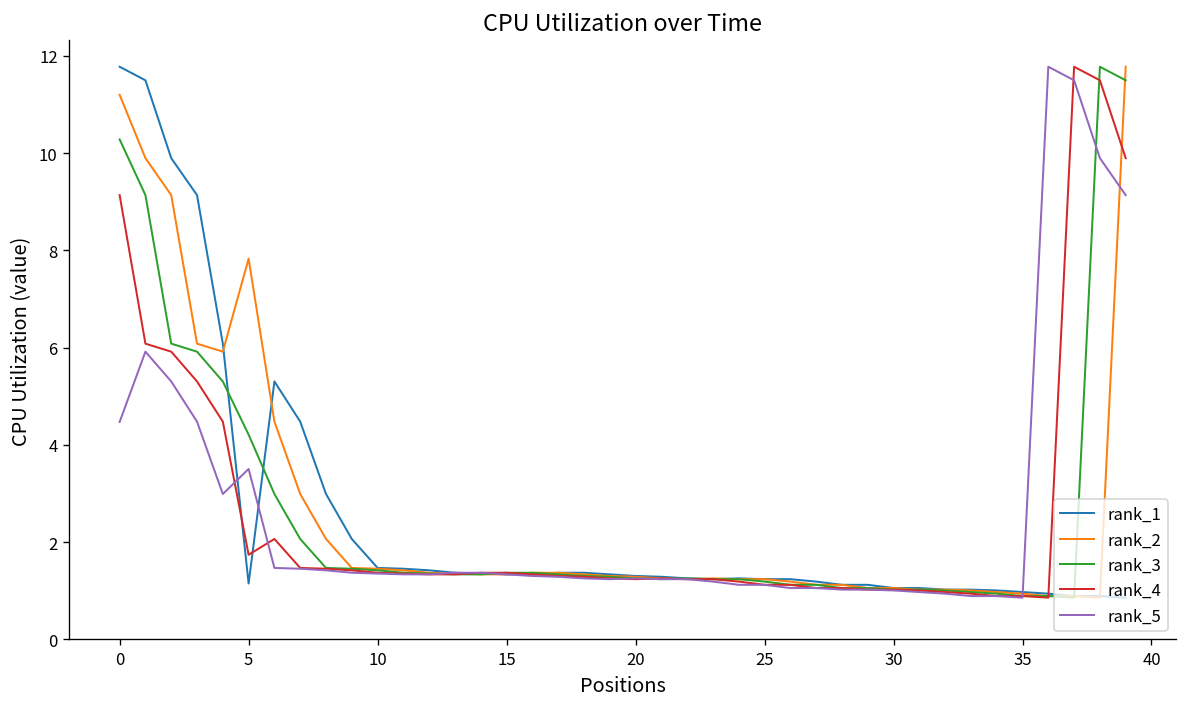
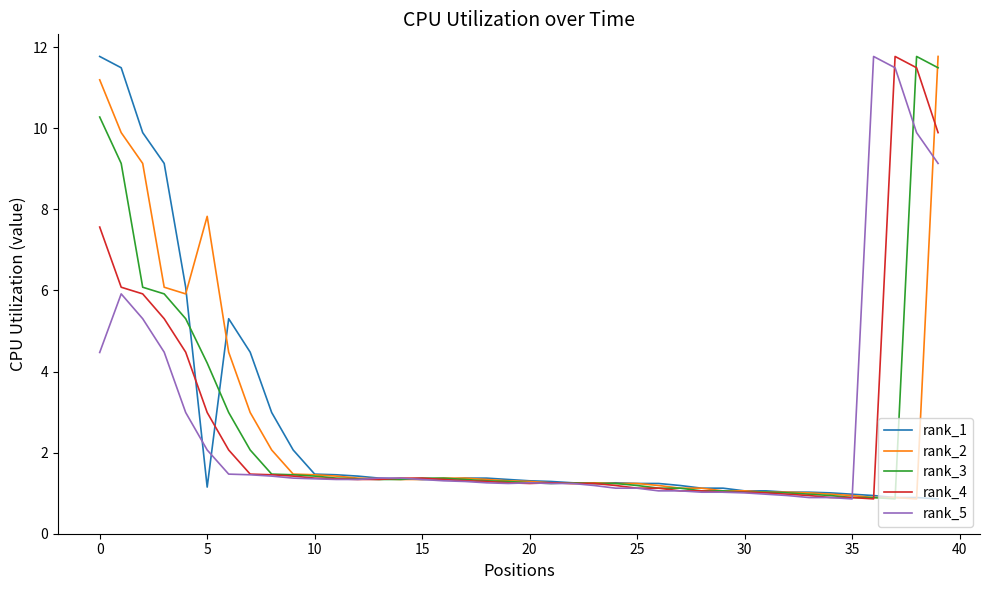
  {
    "rank_1": {
      "0": 11.8,
      "5": 1.2
    },
    "rank_2": {
      "0": 11.2,
      "5": 7.8
    },
    "rank_3": {
      "0": 10.3,
      "5": 4.2
    },
    "rank_4": {
-     "0": 9.1,
-     "5": 1.7
+     "0": 7.6,
+     "5": 3.0
    },
    "rank_5": {
      "0": 4.5,
-     "5": 3.5
+     "5": 2.1
    }
  }
